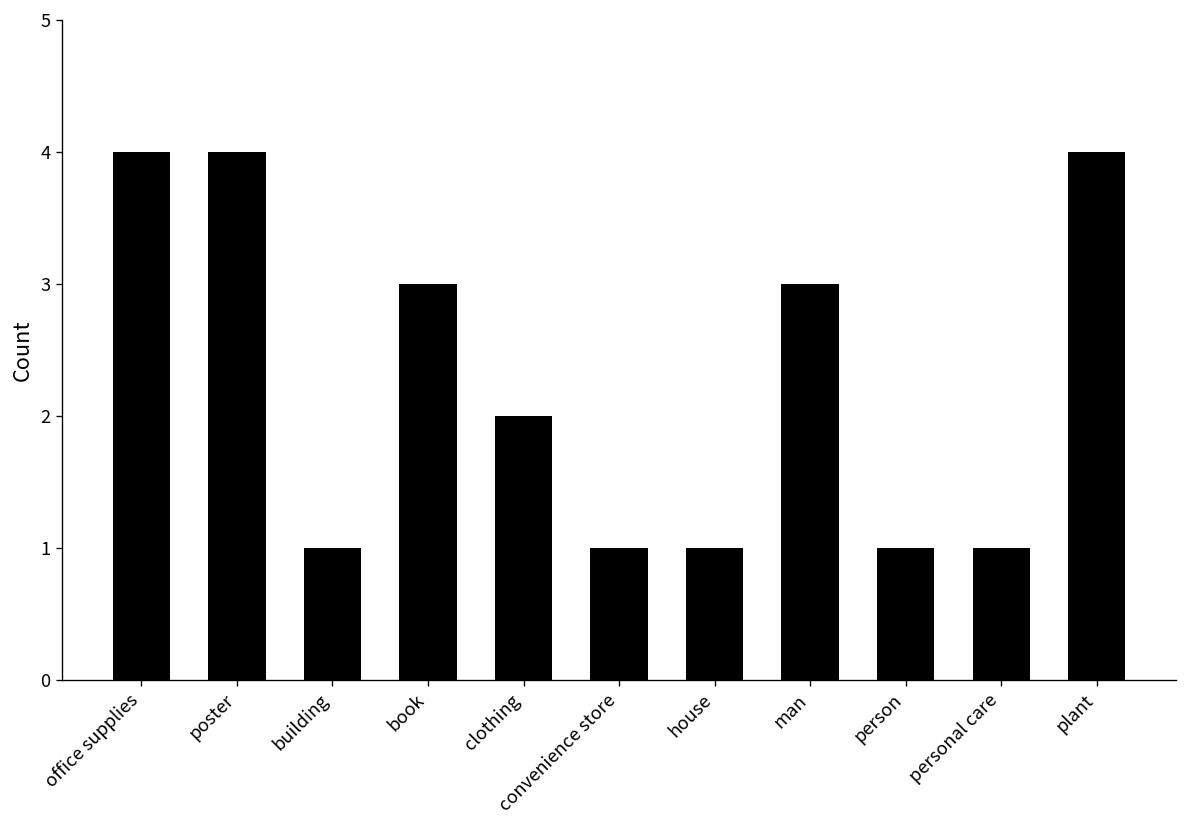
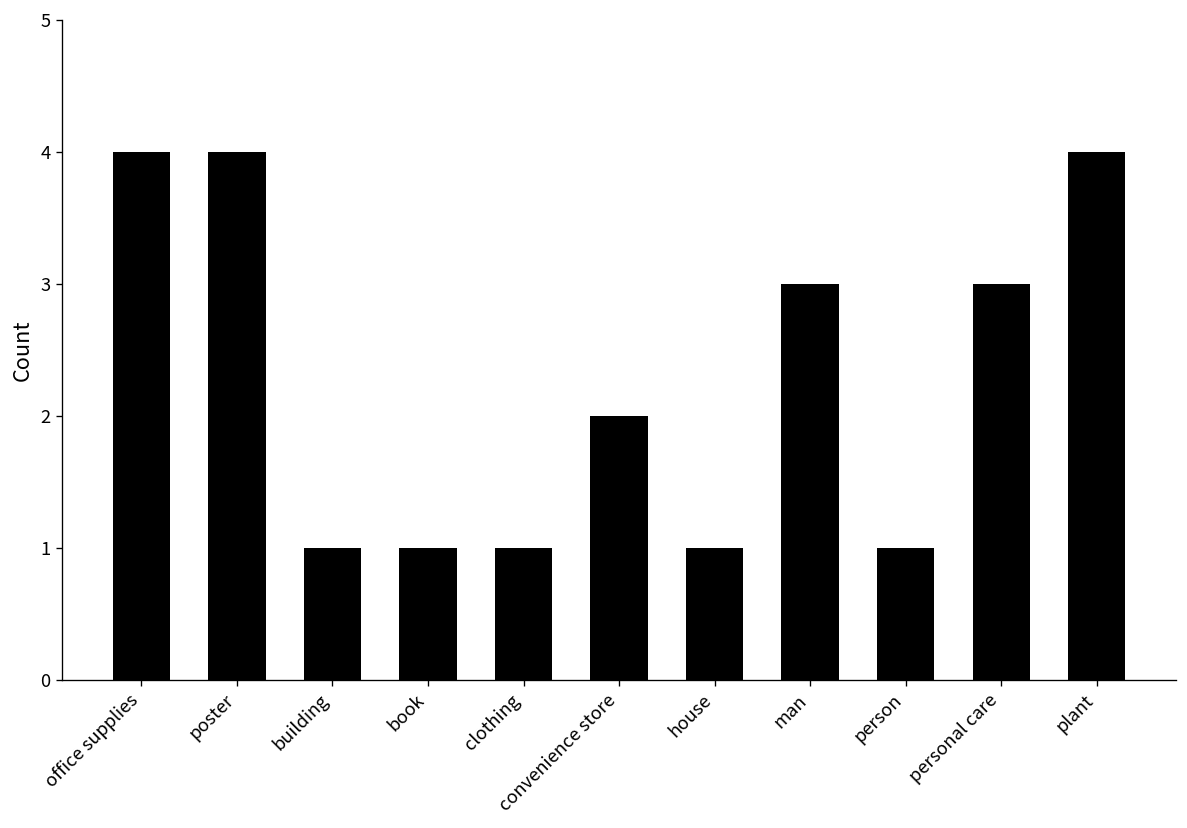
  {
    "office supplies": 4,
    "poster": 4,
    "building": 1,
-   "book": 3,
-   "clothing": 2,
-   "convenience store": 1,
+   "book": 1,
+   "clothing": 1,
+   "convenience store": 2,
    "house": 1,
    "man": 3,
    "person": 1,
-   "personal care": 1,
+   "personal care": 3,
    "plant": 4
  }
